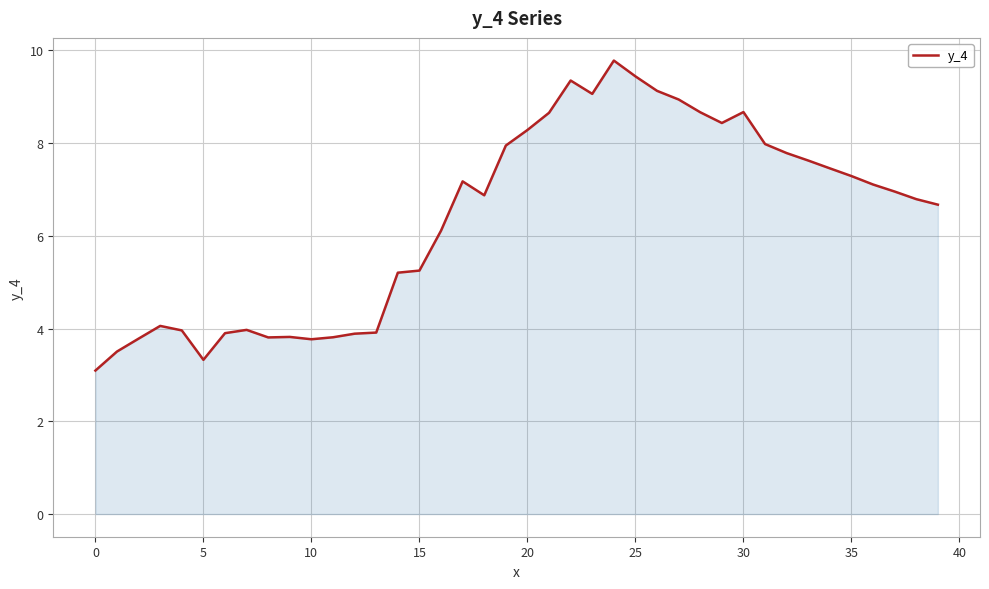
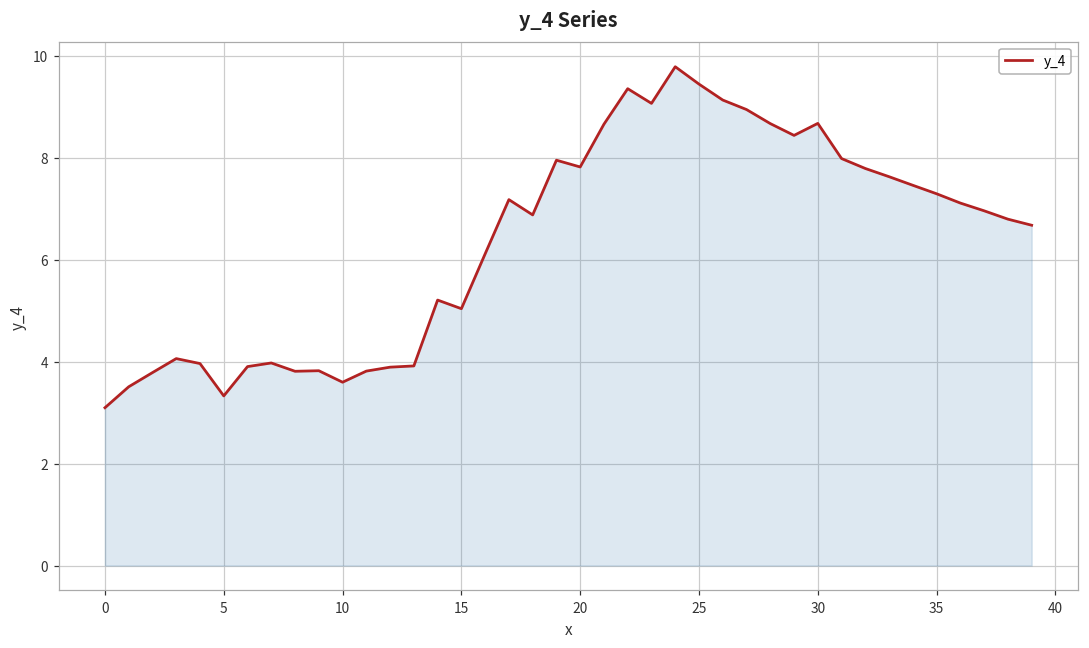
  {
    "0": 3.1,
    "5": 3.3,
-   "10": 3.8,
-   "15": 5.3,
-   "20": 8.3,
+   "10": 3.6,
+   "15": 5.0,
+   "20": 7.8,
    "25": 9.4,
    "30": 8.7,
    "35": 7.3
  }
